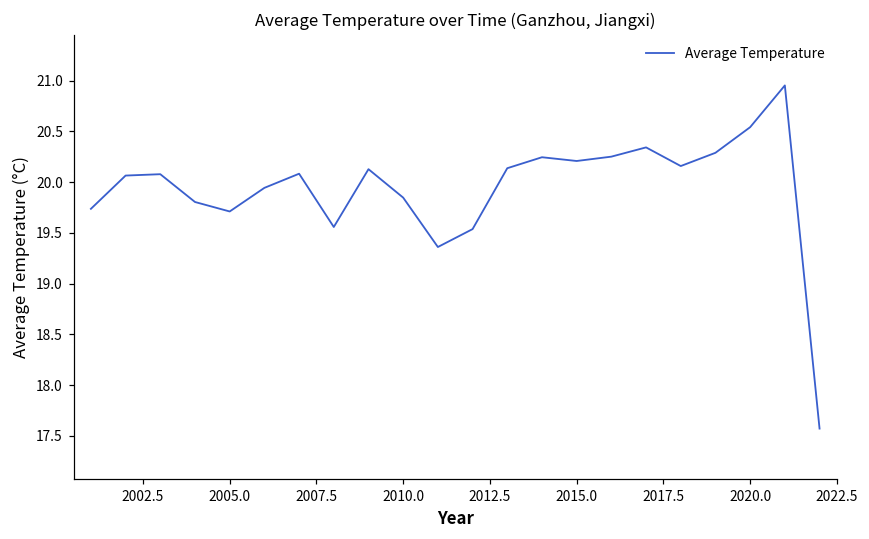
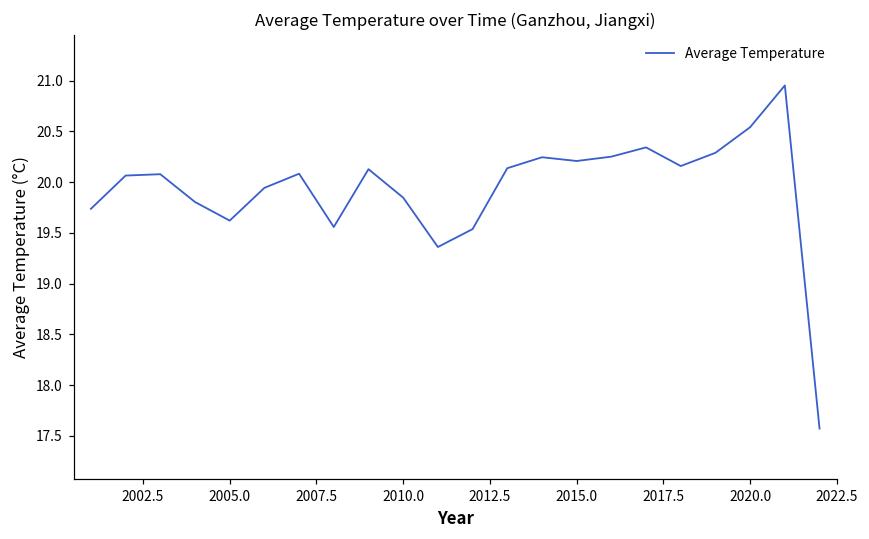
  {
-   "2005.0": 19.7,
+   "2005.0": 19.6,
    "2010.0": 19.8,
    "2015.0": 20.2,
    "2020.0": 20.5
  }
